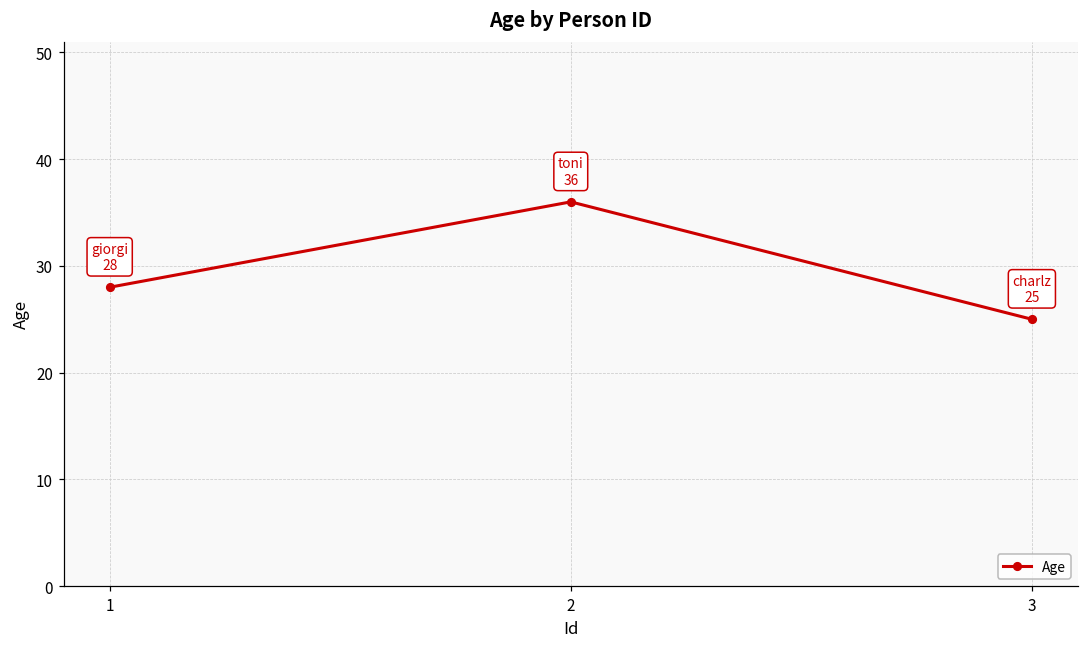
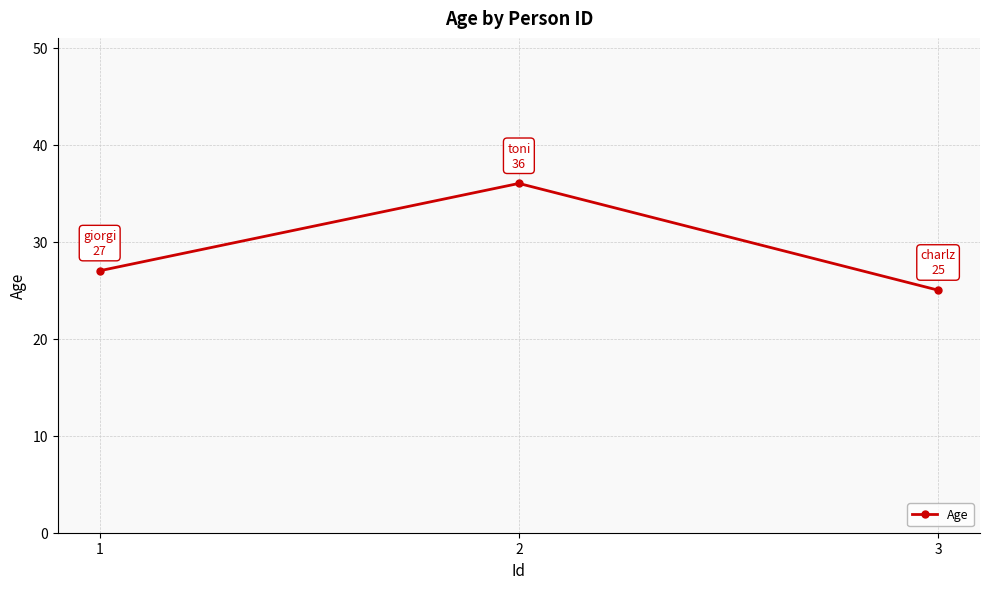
  {
-   "1": 28
+   "1": 27
  }
